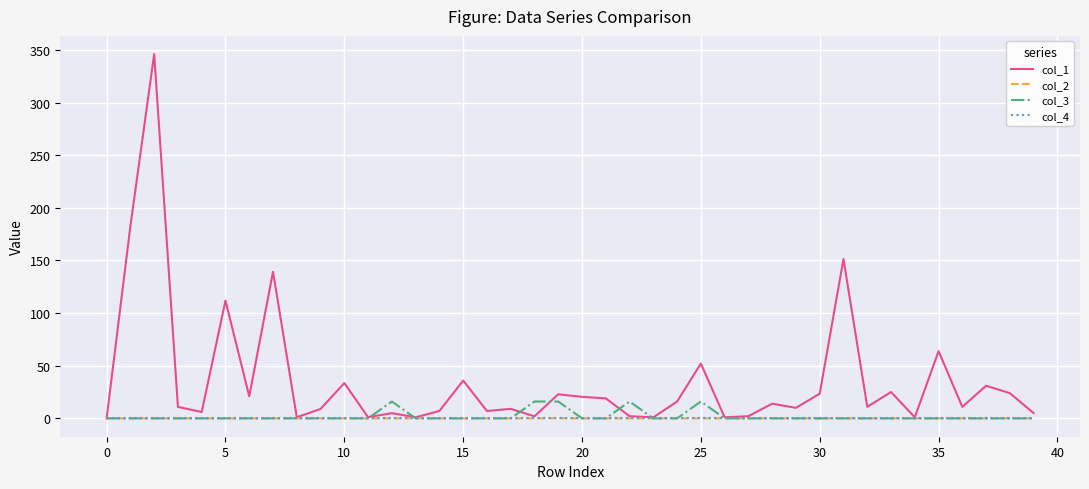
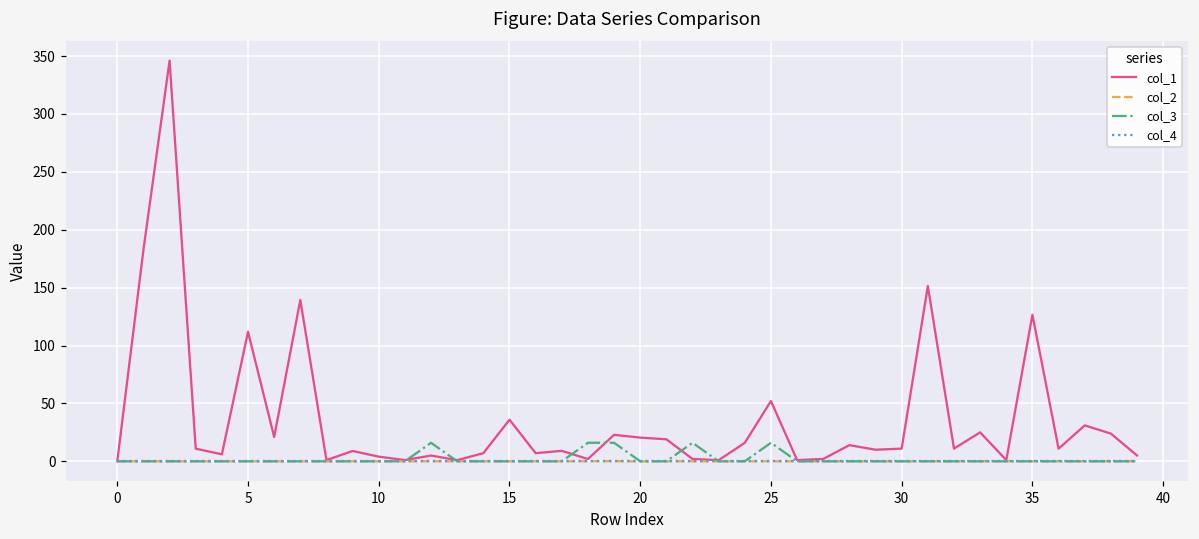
  {
    "col_1": {
      "5": 112,
-     "10": 34,
+     "10": 4,
      "15": 36,
      "20": 20,
      "25": 52,
-     "30": 23,
-     "35": 64
+     "30": 11,
+     "35": 127
    },
    "col_3": {
      "25": 16
    }
  }
